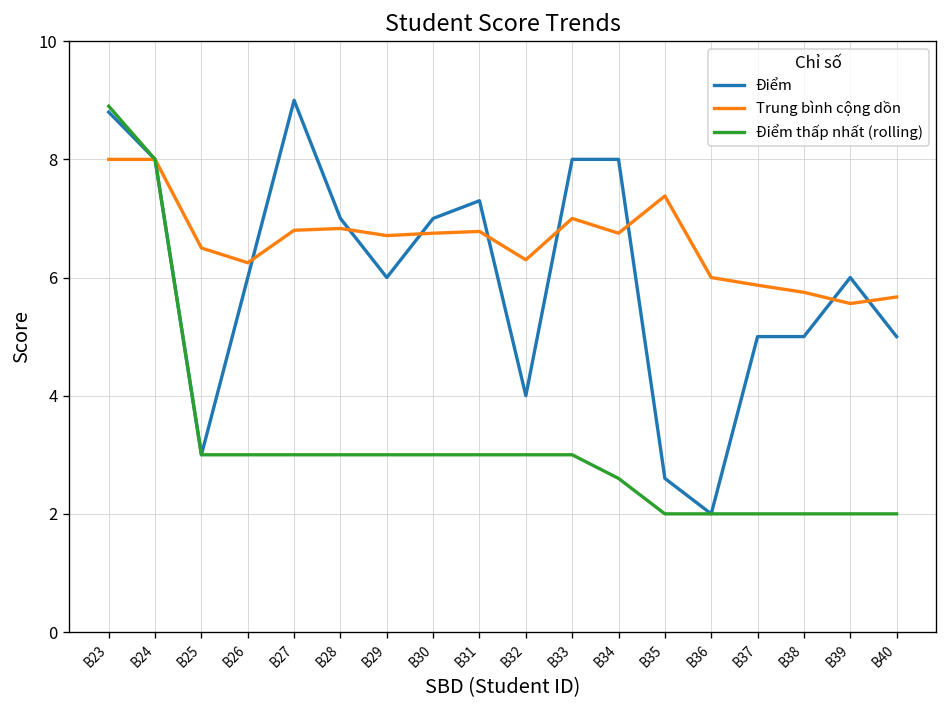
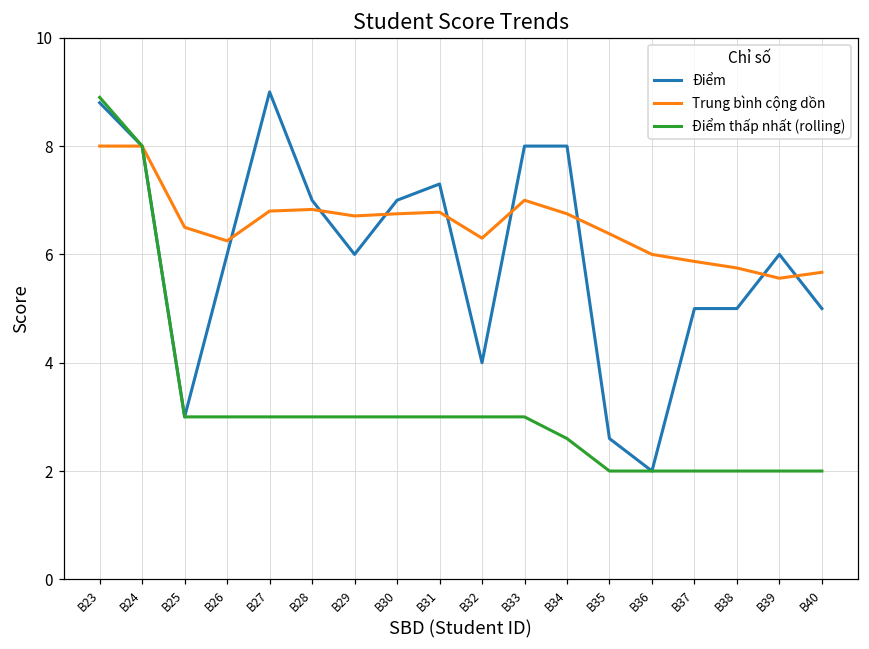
  {
    "Điểm": {
      "B23": 8.8,
      "B26": 6.0,
      "B27": 9.0,
      "B28": 7.0,
      "B29": 6.0,
      "B30": 7.0,
      "B31": 7.3,
      "B32": 4.0,
      "B33": 8.0,
      "B34": 8.0,
      "B35": 2.6,
      "B37": 5.0,
      "B38": 5.0,
      "B39": 6.0,
      "B40": 5.0
    },
    "Trung bình cộng dồn": {
      "B23": 8.0,
      "B25": 6.5,
      "B26": 6.3,
      "B27": 6.8,
      "B28": 6.8,
      "B29": 6.7,
      "B30": 6.8,
      "B31": 6.8,
      "B32": 6.3,
      "B33": 7.0,
      "B34": 6.8,
-     "B35": 7.4,
+     "B35": 6.4,
      "B36": 6.0,
      "B37": 5.9,
      "B38": 5.8,
      "B39": 5.6,
      "B40": 5.7
    },
    "Điểm thấp nhất (rolling)": {
      "B23": 8.9,
      "B26": 3.0,
      "B27": 3.0,
      "B28": 3.0,
      "B29": 3.0,
      "B30": 3.0,
      "B31": 3.0,
      "B32": 3.0,
      "B33": 3.0,
      "B34": 2.6,
      "B35": 2.0,
      "B37": 2.0,
      "B38": 2.0,
      "B39": 2.0,
      "B40": 2.0
    }
  }
